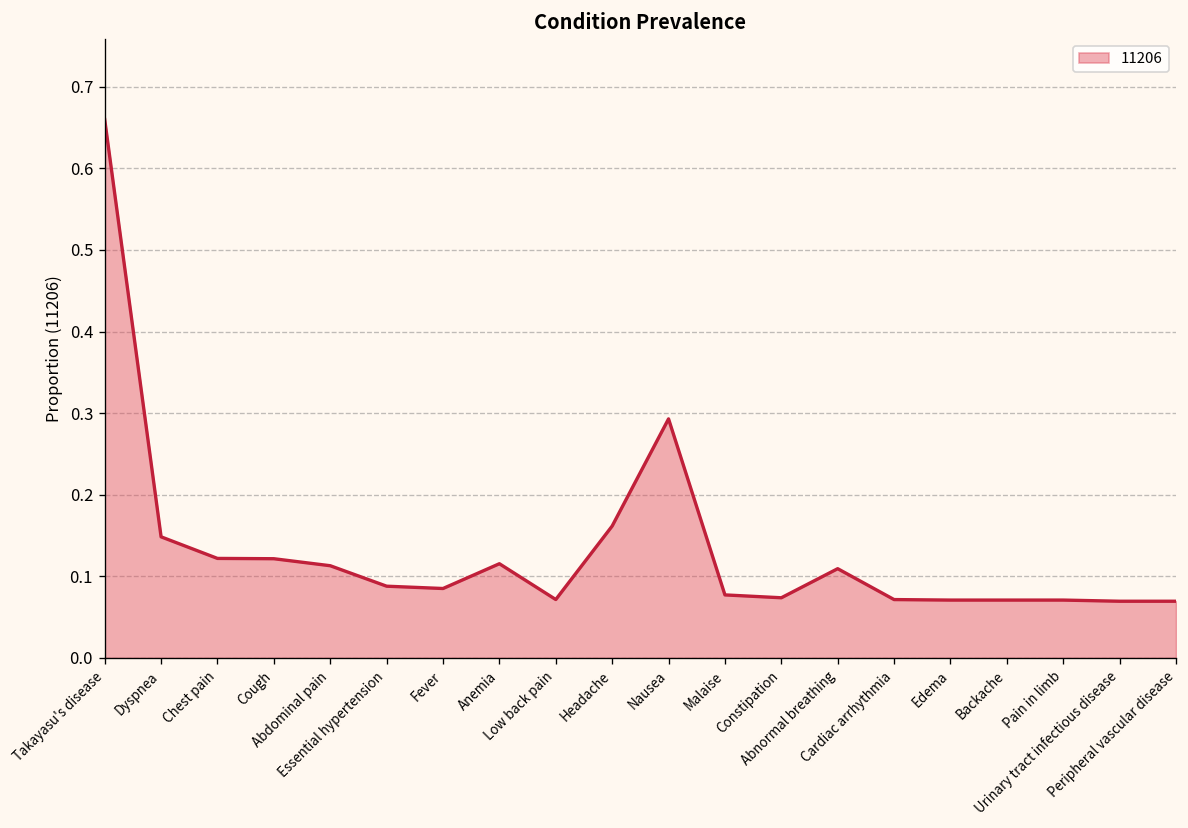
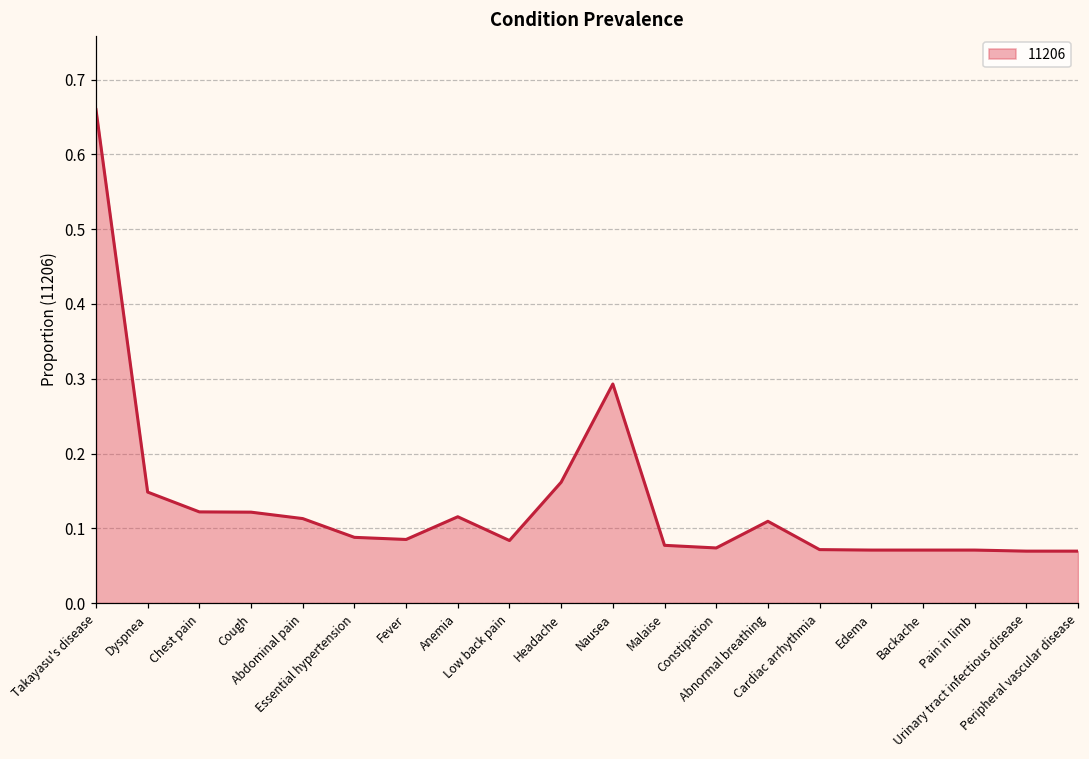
  {
    "Takayasu's disease": 0.66,
    "Dyspnea": 0.15,
    "Chest pain": 0.12,
    "Cough": 0.12,
    "Abdominal pain": 0.11,
    "Essential hypertension": 0.09,
    "Fever": 0.09,
    "Anemia": 0.12,
-   "Low back pain": 0.07,
+   "Low back pain": 0.08,
    "Headache": 0.16,
    "Nausea": 0.29,
    "Malaise": 0.08,
    "Constipation": 0.07,
    "Abnormal breathing": 0.11,
    "Cardiac arrhythmia": 0.07,
    "Edema": 0.07,
    "Backache": 0.07,
    "Pain in limb": 0.07,
    "Urinary tract infectious disease": 0.07,
    "Peripheral vascular disease": 0.07
  }
